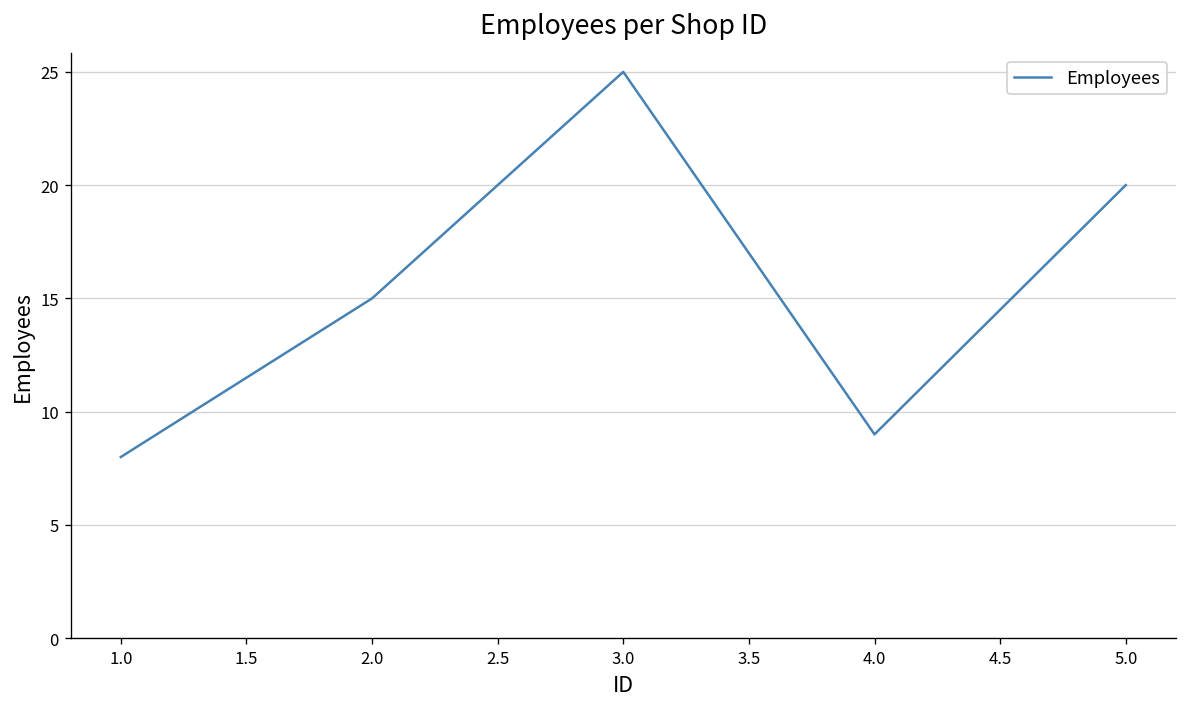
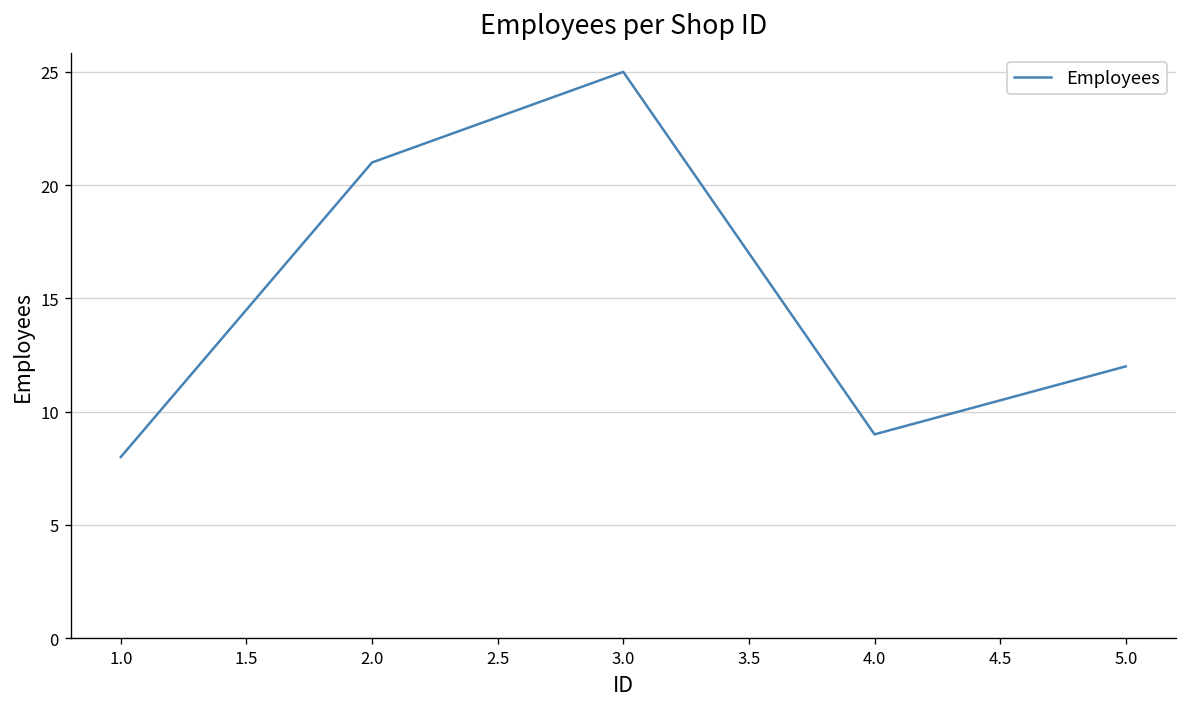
  {
    "1.0": 8,
-   "2.0": 15,
+   "2.0": 21,
    "3.0": 25,
    "4.0": 9,
-   "5.0": 20
+   "5.0": 12
  }
